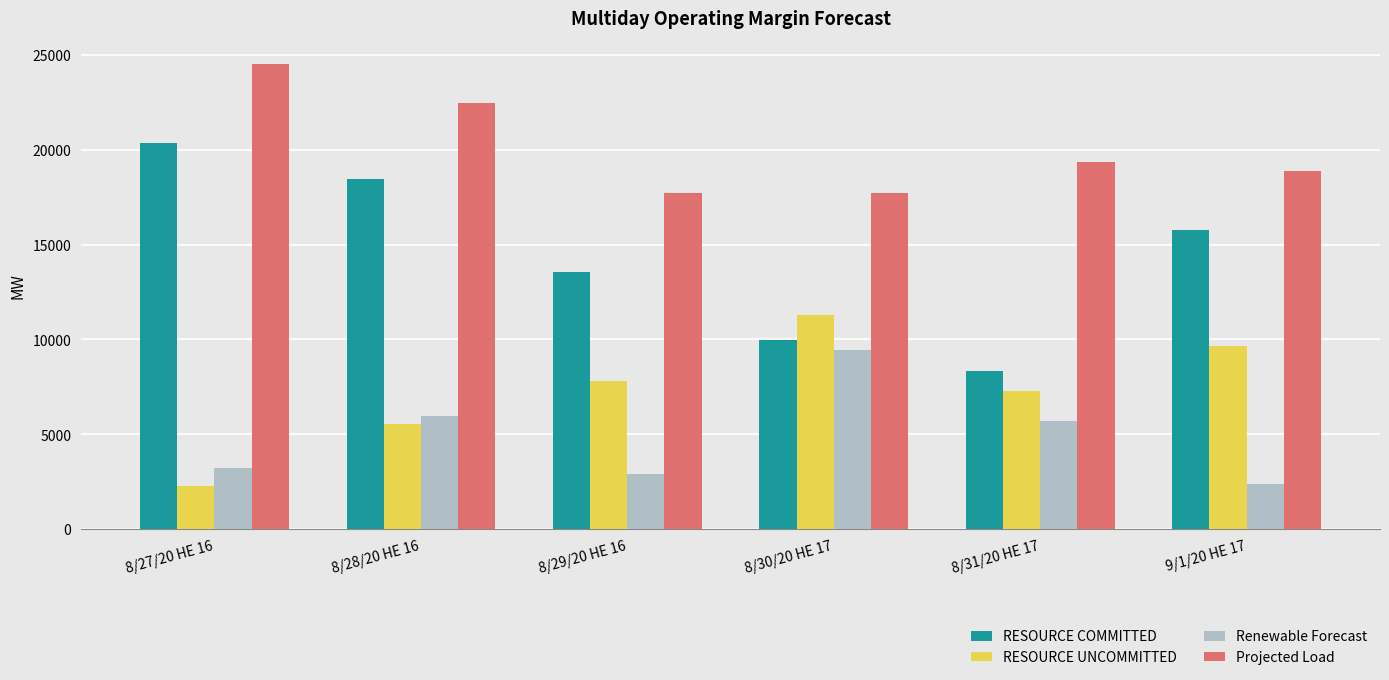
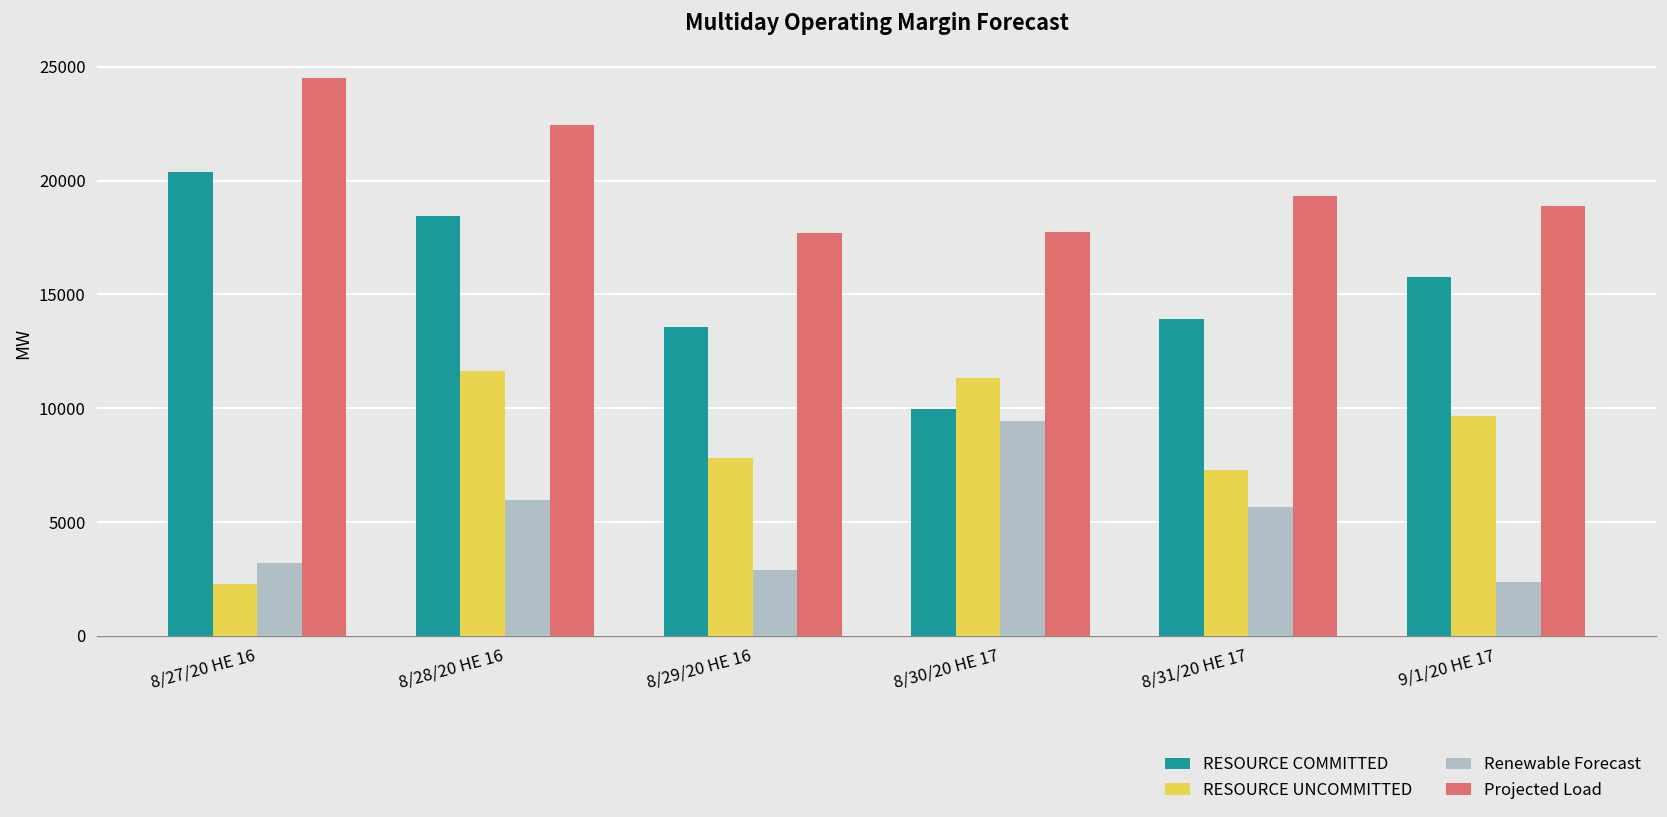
  {
    "RESOURCE COMMITTED": {
      "8/27/20 HE 16": 20400,
      "8/28/20 HE 16": 18400,
      "8/29/20 HE 16": 13600,
      "8/30/20 HE 17": 10000,
-     "8/31/20 HE 17": 8400,
+     "8/31/20 HE 17": 13900,
      "9/1/20 HE 17": 15700
    },
    "RESOURCE UNCOMMITTED": {
      "8/27/20 HE 16": 2300,
-     "8/28/20 HE 16": 5600,
+     "8/28/20 HE 16": 11600,
      "8/29/20 HE 16": 7800,
      "8/30/20 HE 17": 11300,
      "8/31/20 HE 17": 7300,
      "9/1/20 HE 17": 9600
    },
    "Renewable Forecast": {
      "8/27/20 HE 16": 3200,
      "8/28/20 HE 16": 6000,
      "8/29/20 HE 16": 2900,
      "8/30/20 HE 17": 9400,
      "8/31/20 HE 17": 5700,
      "9/1/20 HE 17": 2400
    },
    "Projected Load": {
      "8/27/20 HE 16": 24500,
      "8/28/20 HE 16": 22500,
      "8/29/20 HE 16": 17700,
      "8/30/20 HE 17": 17700,
      "8/31/20 HE 17": 19300,
      "9/1/20 HE 17": 18900
    }
  }
